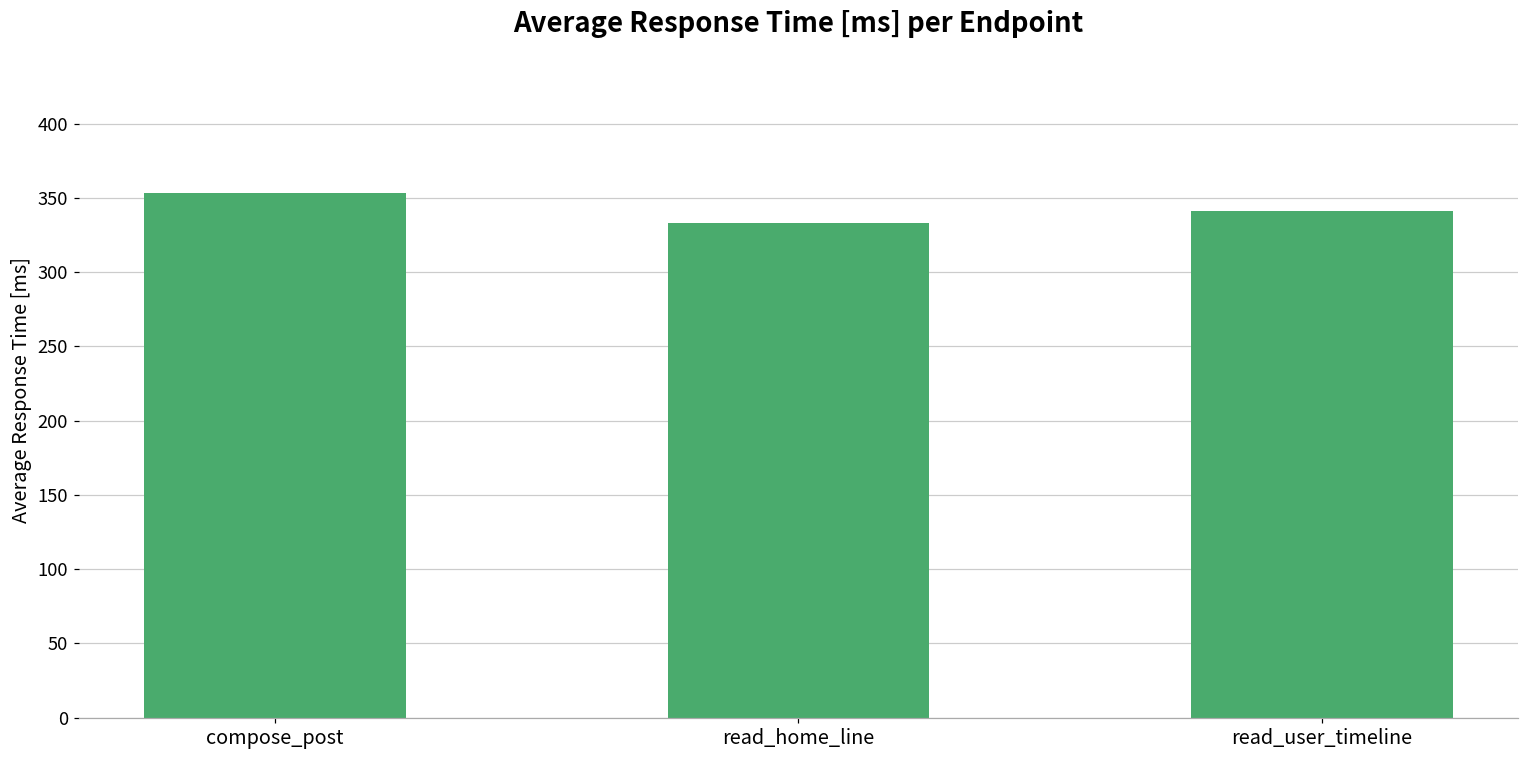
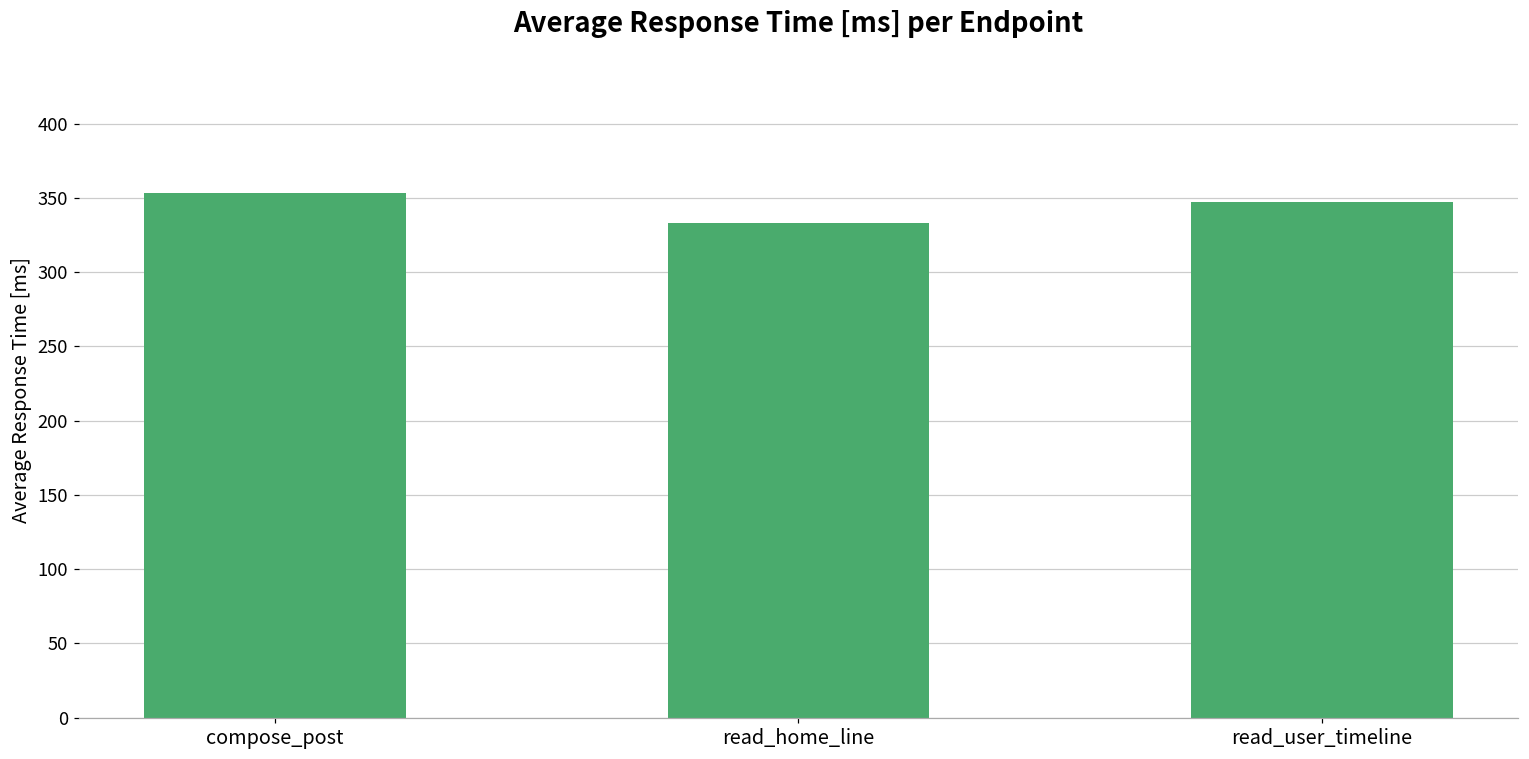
  {
    "compose_post": 353,
    "read_home_line": 333,
-   "read_user_timeline": 341
+   "read_user_timeline": 347
  }
